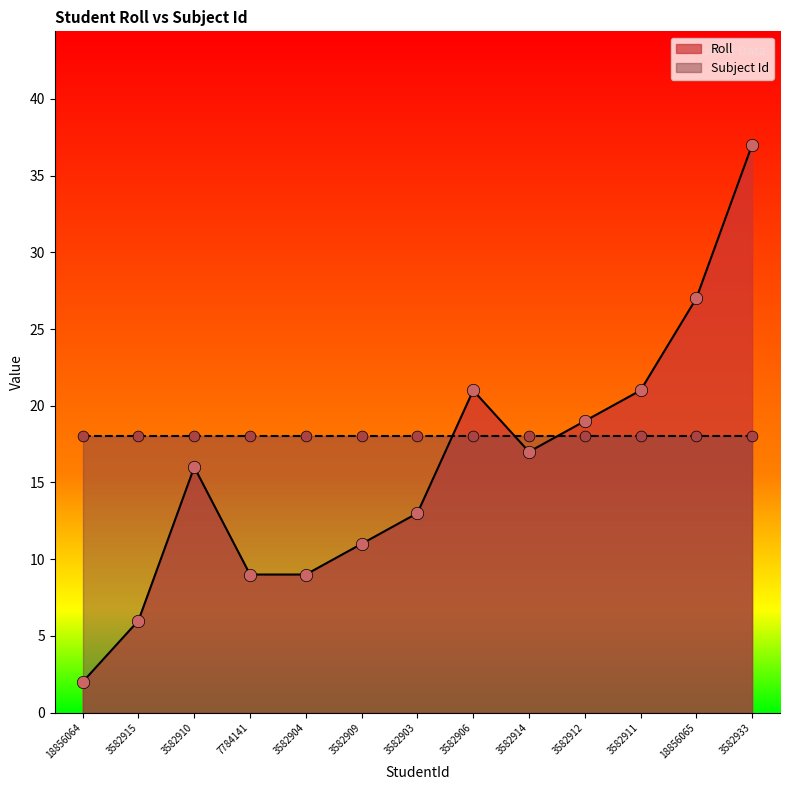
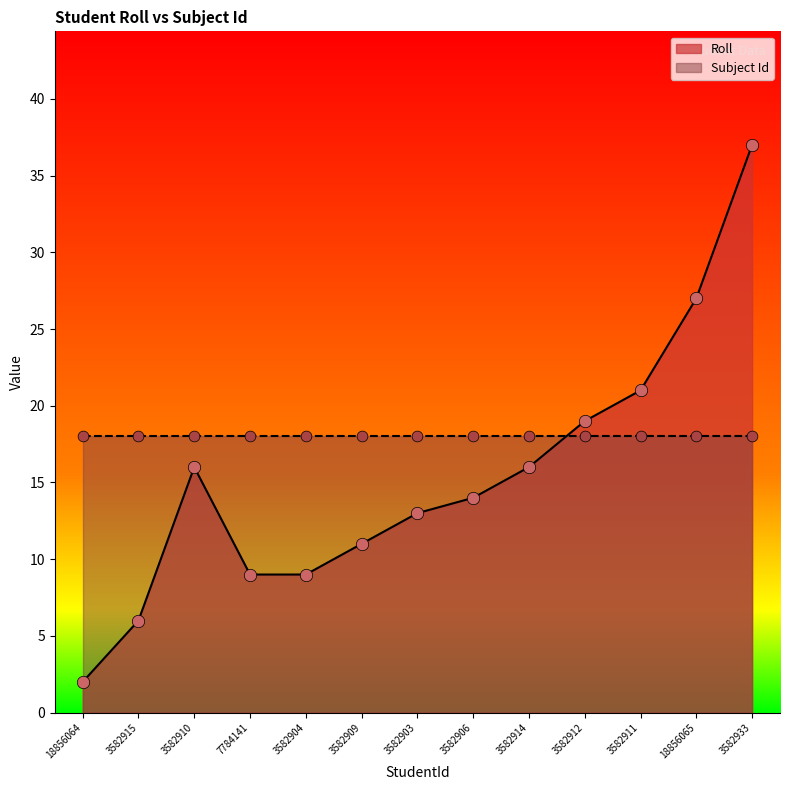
  {
    "Roll": {
      "18856064": 2,
      "3582915": 6,
      "3582910": 16,
      "7784141": 9,
      "3582904": 9,
      "3582909": 11,
      "3582903": 13,
-     "3582906": 21,
-     "3582914": 17,
+     "3582906": 14,
+     "3582914": 16,
      "3582912": 19,
      "3582911": 21,
      "18856065": 27,
      "3582933": 37
    },
    "Subject Id": {
      "18856064": 18,
      "3582915": 18,
      "3582910": 18,
      "7784141": 18,
      "3582904": 18,
      "3582909": 18,
      "3582903": 18,
      "3582906": 18,
      "3582914": 18,
      "3582912": 18,
      "3582911": 18,
      "18856065": 18,
      "3582933": 18
    }
  }
